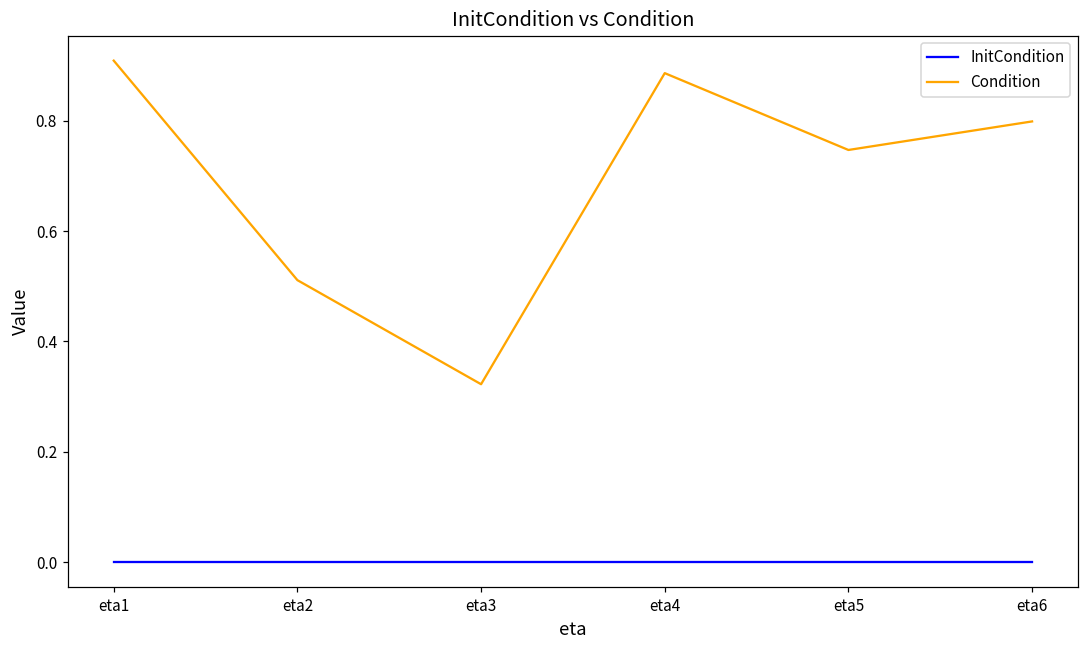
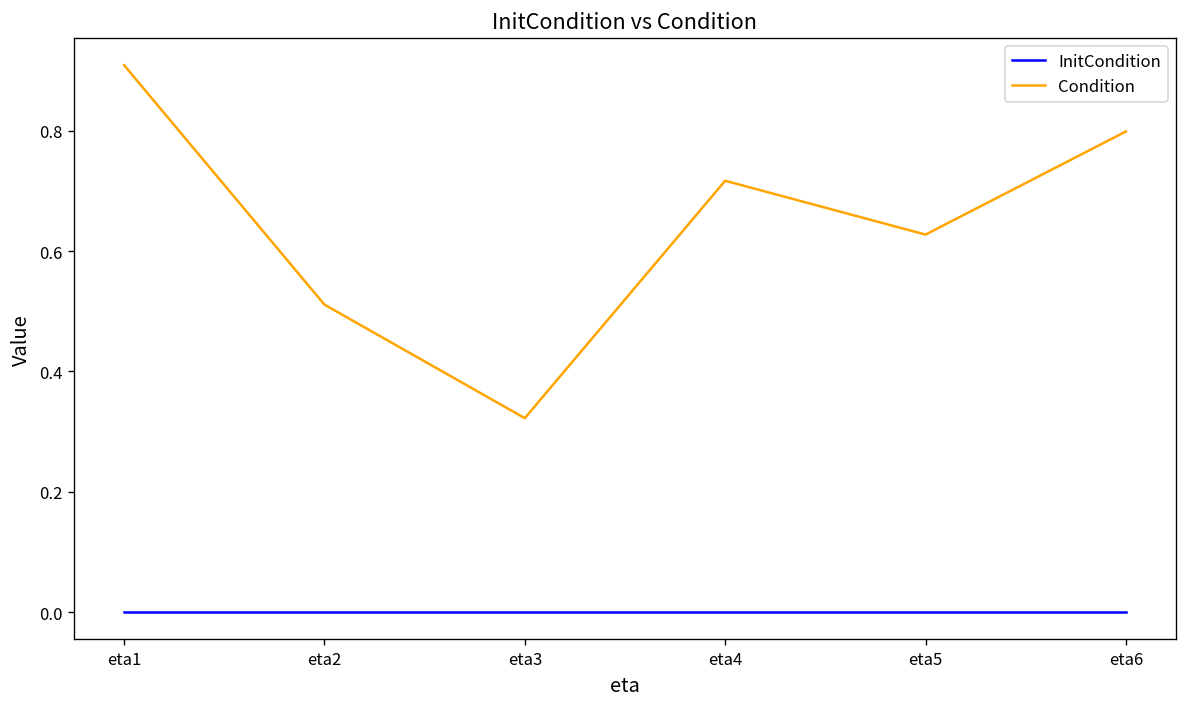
  {
    "InitCondition": {
      "eta1": 0.00,
      "eta2": 0.00,
      "eta3": 0.00,
      "eta4": 0.00,
      "eta5": 0.00,
      "eta6": 0.00
    },
    "Condition": {
      "eta1": 0.91,
      "eta2": 0.51,
      "eta3": 0.32,
-     "eta4": 0.89,
-     "eta5": 0.75,
+     "eta4": 0.72,
+     "eta5": 0.63,
      "eta6": 0.80
    }
  }
